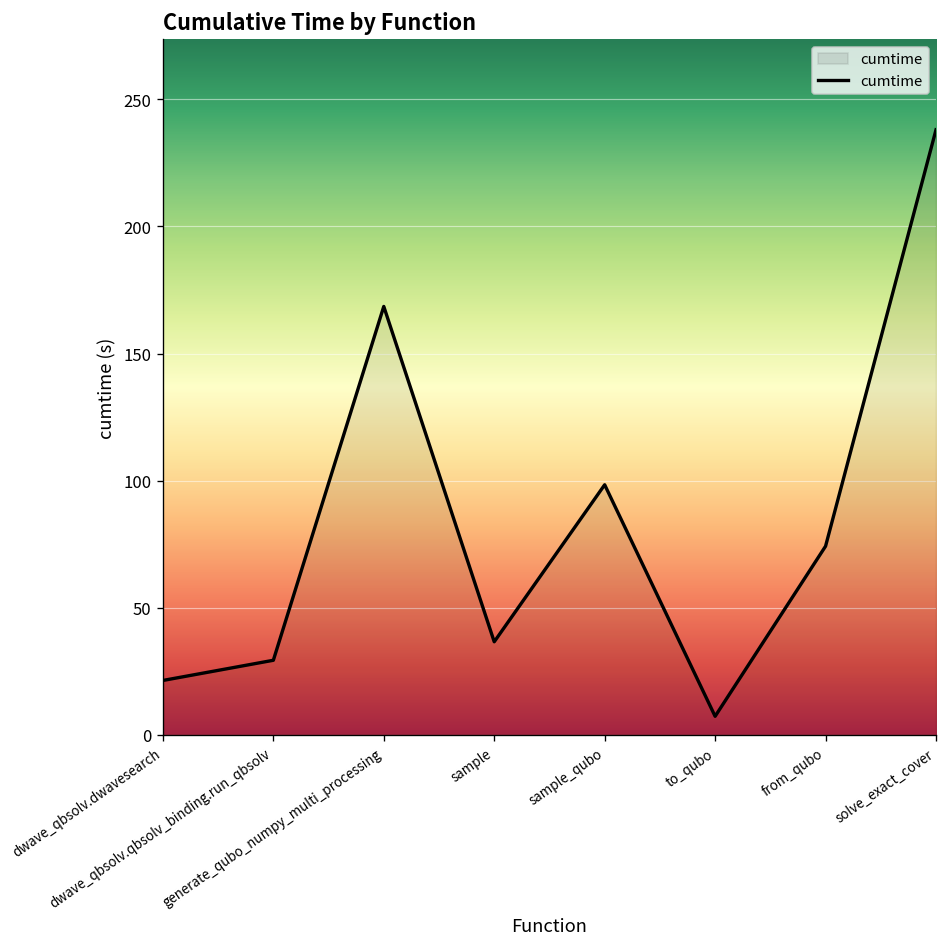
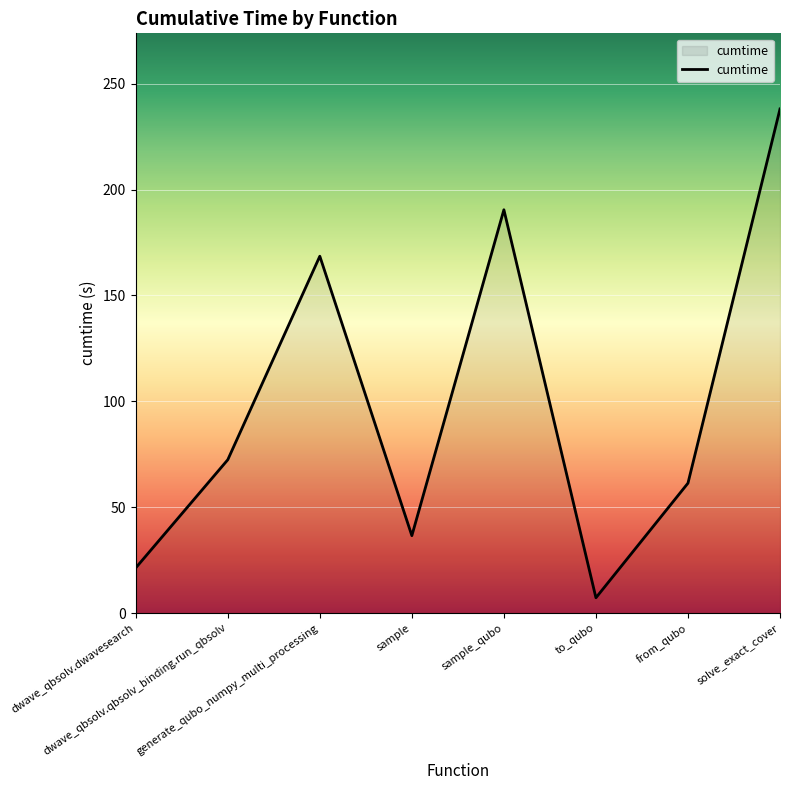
  {
    "dwave_qbsolv.dwavesearch": 21,
-   "dwave_qbsolv.qbsolv_binding.run_qbsolv": 29,
+   "dwave_qbsolv.qbsolv_binding.run_qbsolv": 72,
    "generate_qubo_numpy_multi_processing": 169,
    "sample": 37,
-   "sample_qubo": 98,
+   "sample_qubo": 190,
    "to_qubo": 7,
-   "from_qubo": 74,
+   "from_qubo": 61,
    "solve_exact_cover": 238
  }
